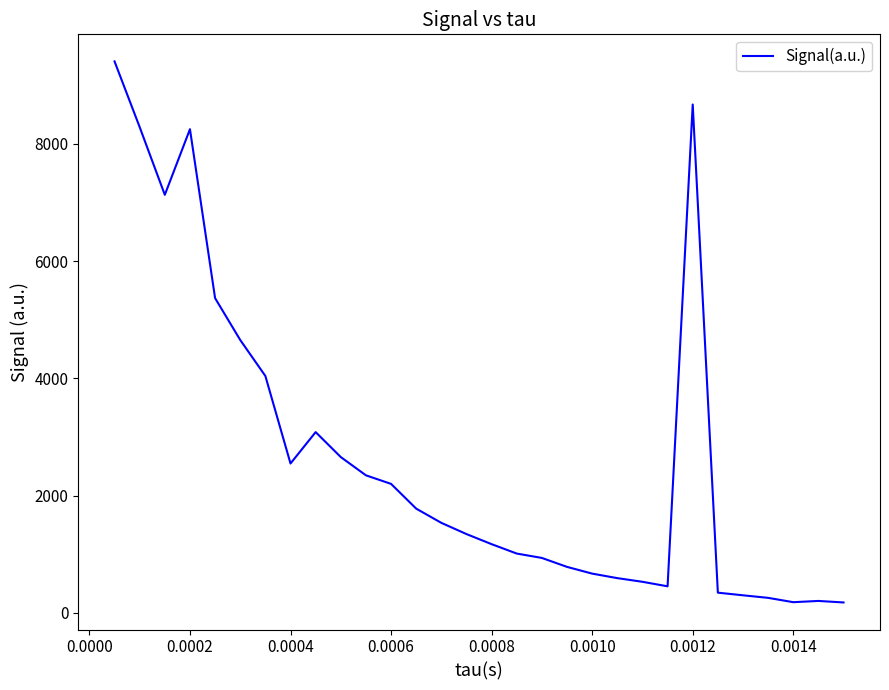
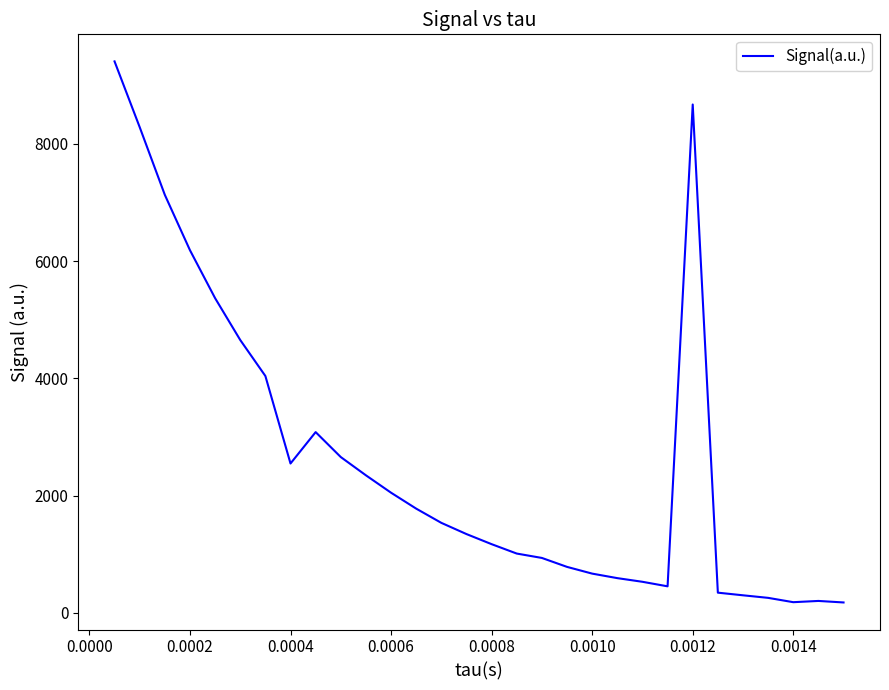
  {
-   "0.0002": 8200,
+   "0.0002": 6200,
    "0.0004": 2500,
-   "0.0006": 2200,
+   "0.0006": 2000,
    "0.0008": 1200,
    "0.0010": 700,
    "0.0012": 8700,
    "0.0014": 200
  }
